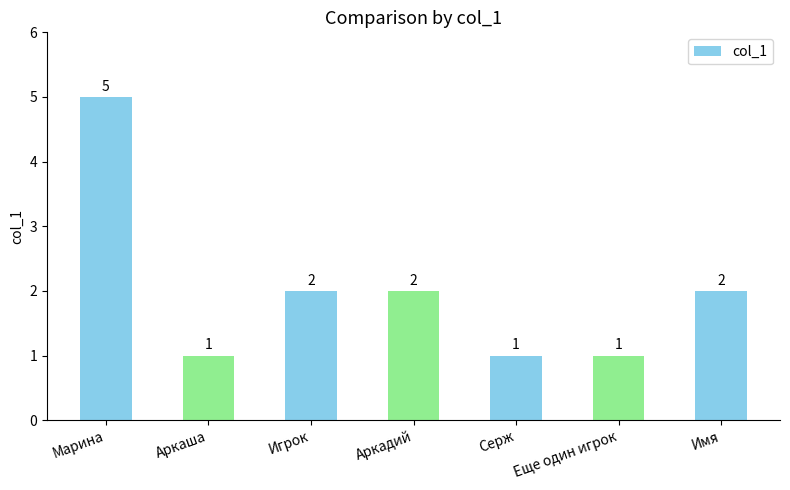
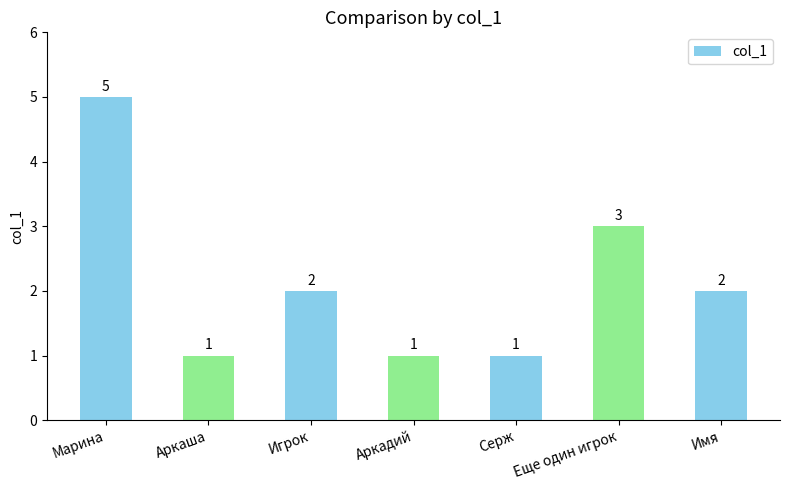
  {
    "Марина": 5,
    "Аркаша": 1,
    "Игрок": 2,
-   "Аркадий": 2,
+   "Аркадий": 1,
    "Серж": 1,
-   "Еще один игрок": 1,
+   "Еще один игрок": 3,
    "Имя": 2
  }
